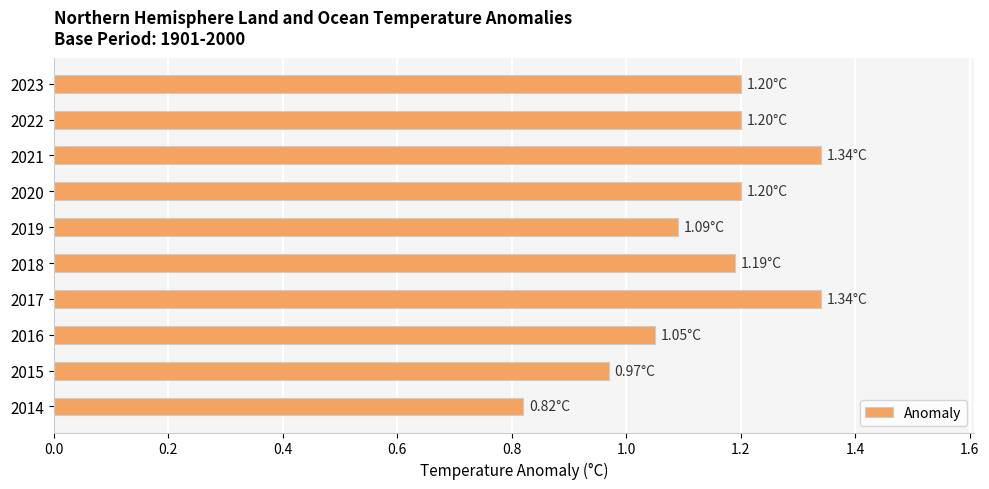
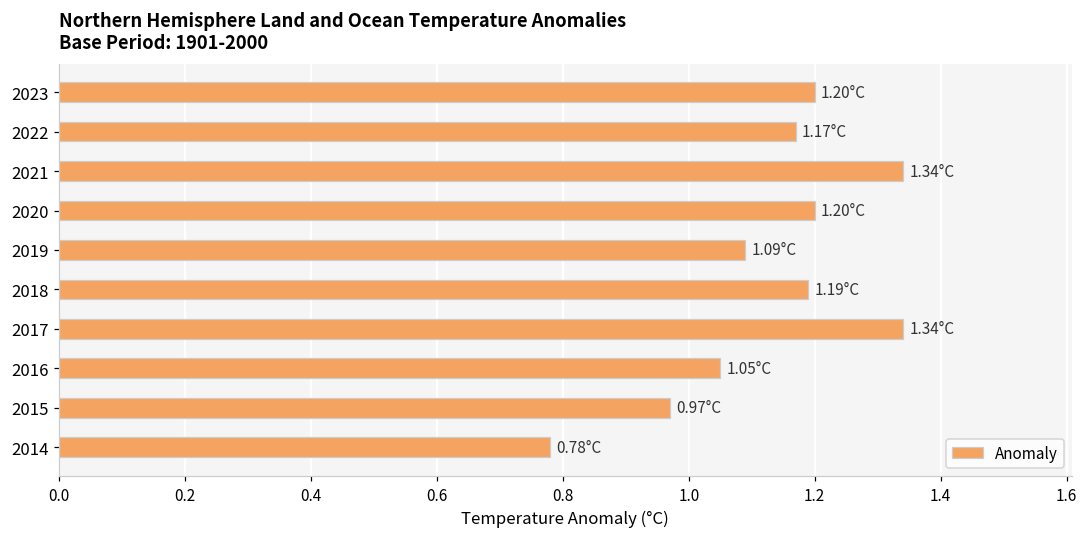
  {
    "2023": "1.20°C",
-   "2022": "1.20°C",
+   "2022": "1.17°C",
    "2021": "1.34°C",
    "2020": "1.20°C",
    "2019": "1.09°C",
    "2018": "1.19°C",
    "2017": "1.34°C",
    "2016": "1.05°C",
    "2015": "0.97°C",
-   "2014": "0.82°C"
+   "2014": "0.78°C"
  }
